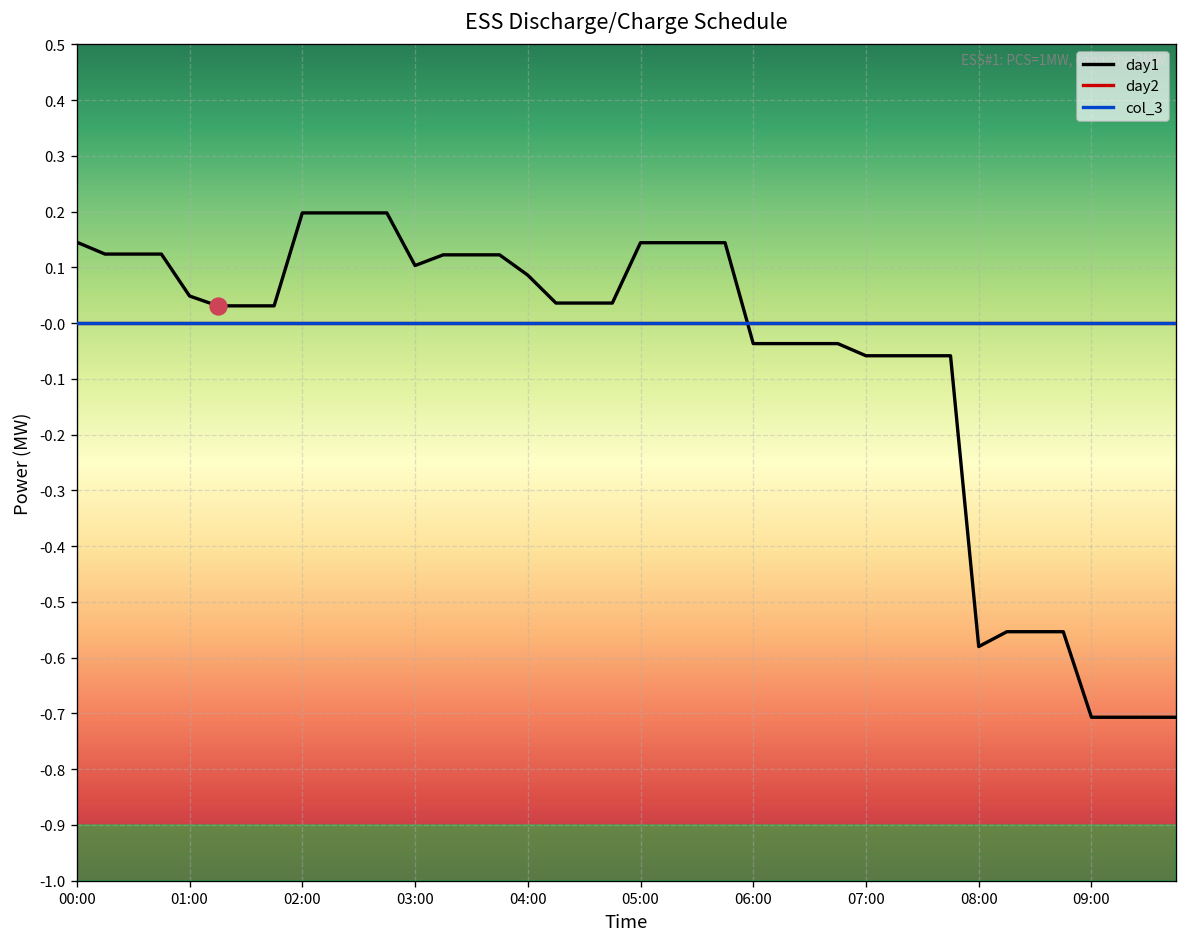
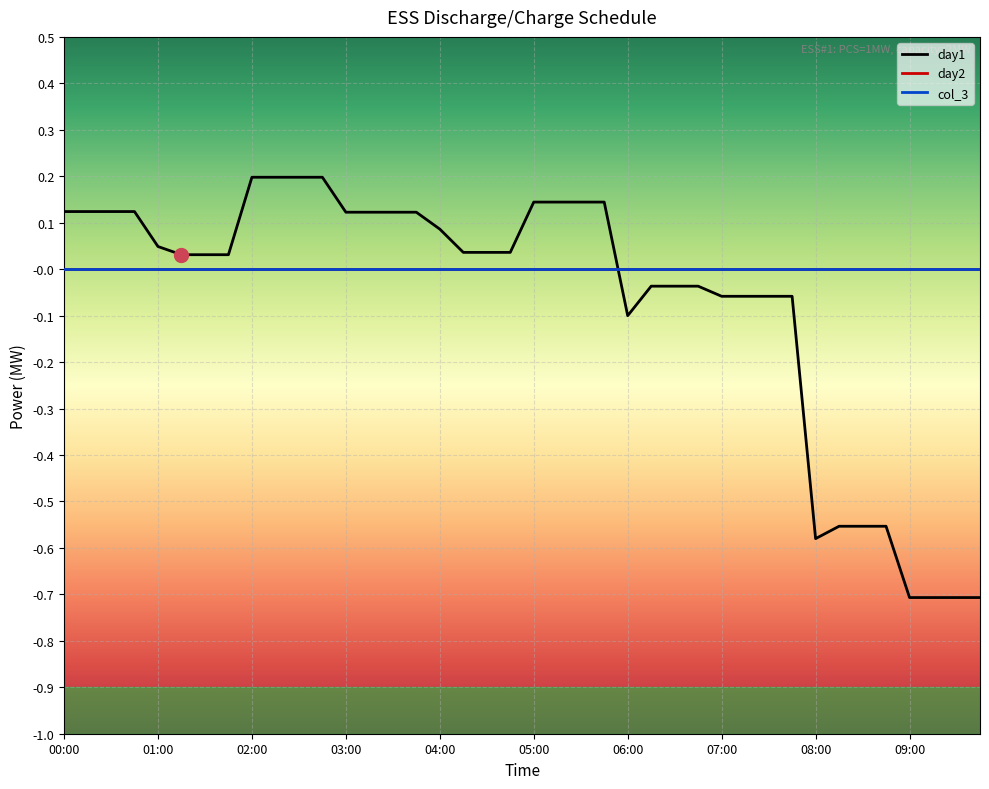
  {
    "day1": {
-     "00:00": 0.15,
+     "00:00": 0.12,
      "01:00": 0.05,
      "02:00": 0.20,
-     "03:00": 0.10,
+     "03:00": 0.12,
      "04:00": 0.09,
      "05:00": 0.14,
-     "06:00": -0.04,
+     "06:00": -0.10,
      "07:00": -0.06,
      "08:00": -0.58,
      "09:00": -0.71
    },
    "col_3": {
      "00:00": 0.00,
      "01:00": 0.00,
      "02:00": 0.00,
      "03:00": 0.00,
      "04:00": 0.00,
      "05:00": 0.00,
      "06:00": 0.00,
      "07:00": 0.00,
      "08:00": 0.00,
      "09:00": 0.00
    }
  }
